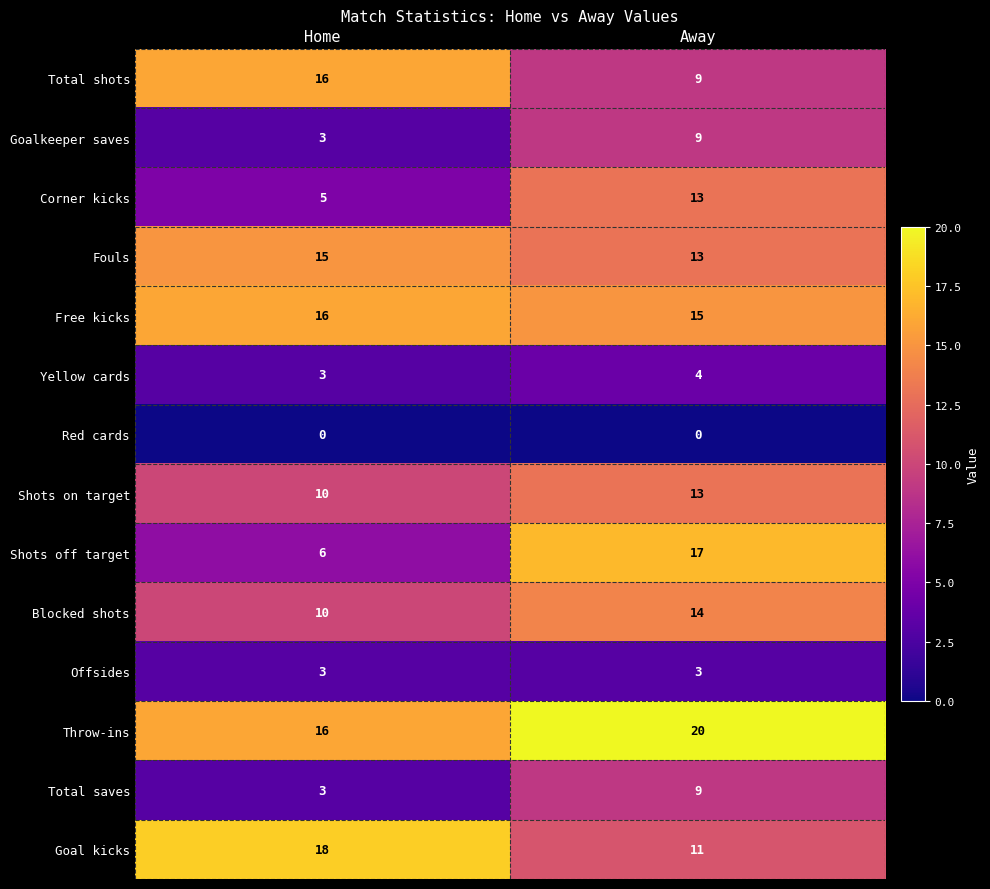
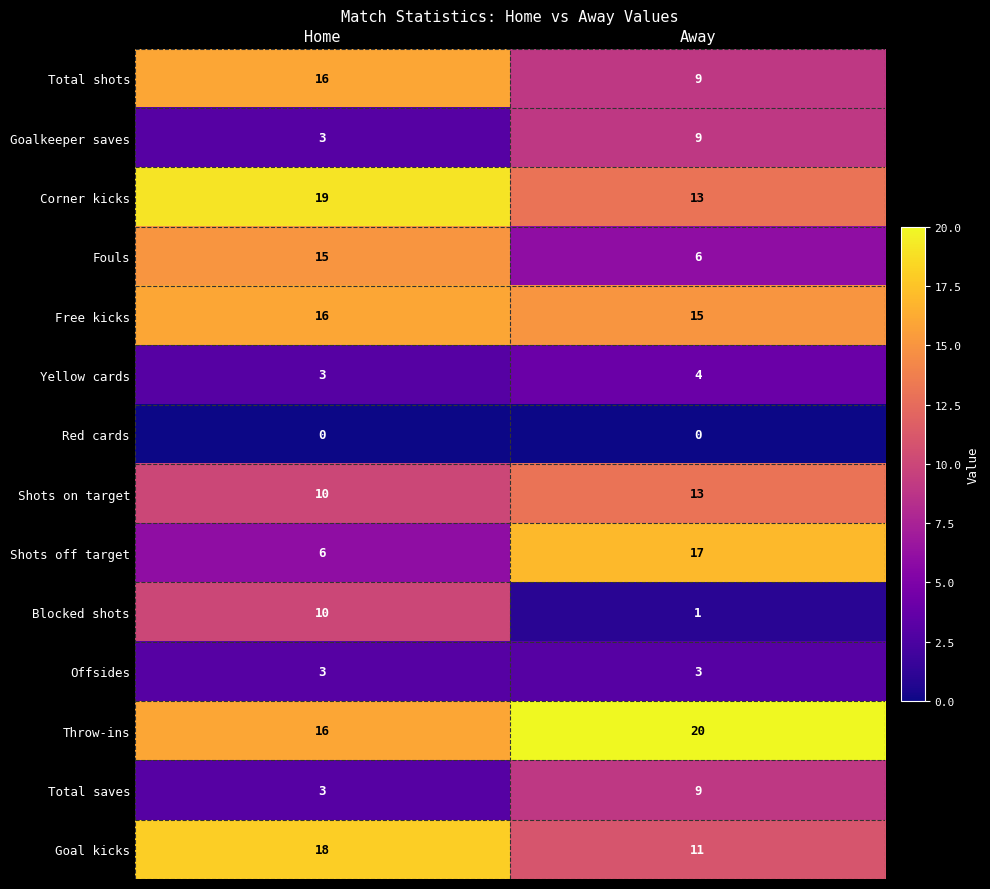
  {
    "Total shots": {
      "Home": 16,
      "Away": 9
    },
    "Goalkeeper saves": {
      "Home": 3,
      "Away": 9
    },
    "Corner kicks": {
-     "Home": 5,
+     "Home": 19,
      "Away": 13
    },
    "Fouls": {
      "Home": 15,
-     "Away": 13
+     "Away": 6
    },
    "Free kicks": {
      "Home": 16,
      "Away": 15
    },
    "Yellow cards": {
      "Home": 3,
      "Away": 4
    },
    "Red cards": {
      "Home": 0,
      "Away": 0
    },
    "Shots on target": {
      "Home": 10,
      "Away": 13
    },
    "Shots off target": {
      "Home": 6,
      "Away": 17
    },
    "Blocked shots": {
      "Home": 10,
-     "Away": 14
+     "Away": 1
    },
    "Offsides": {
      "Home": 3,
      "Away": 3
    },
    "Throw-ins": {
      "Home": 16,
      "Away": 20
    },
    "Total saves": {
      "Home": 3,
      "Away": 9
    },
    "Goal kicks": {
      "Home": 18,
      "Away": 11
    }
  }
